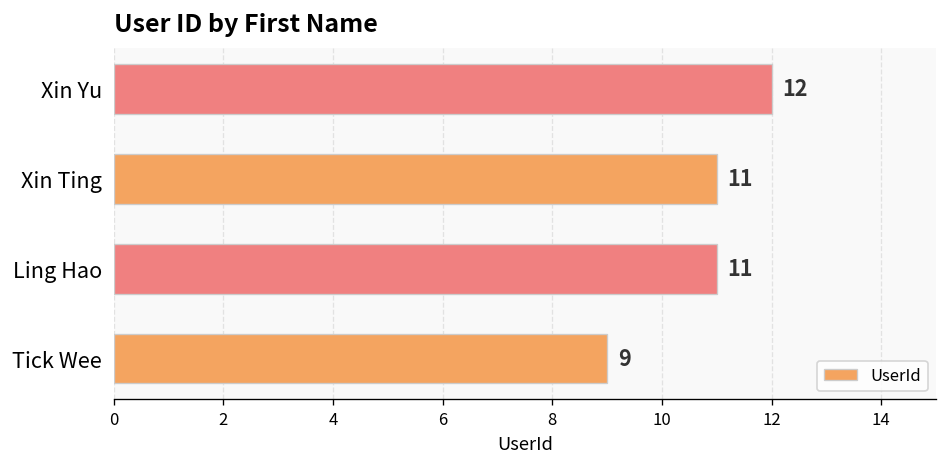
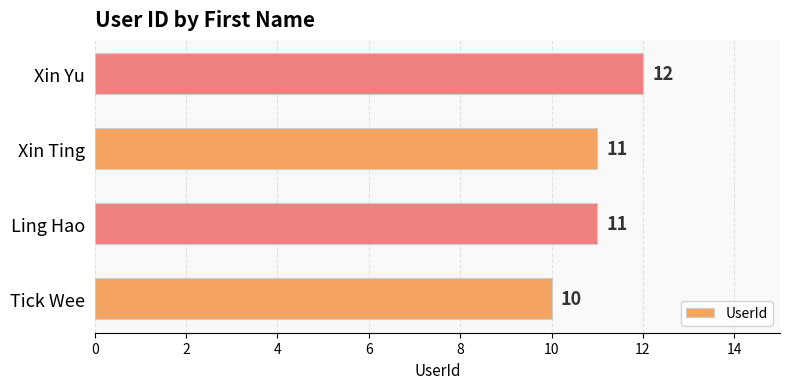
  {
    "Xin Yu": 12,
    "Xin Ting": 11,
    "Ling Hao": 11,
-   "Tick Wee": 9
+   "Tick Wee": 10
  }
